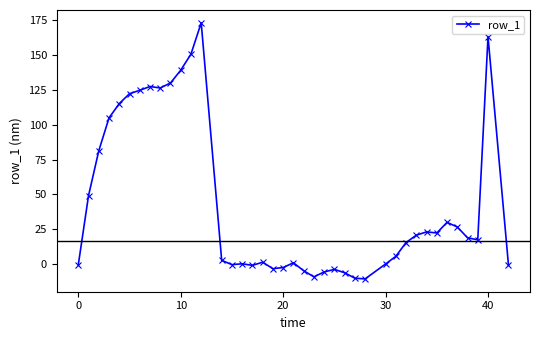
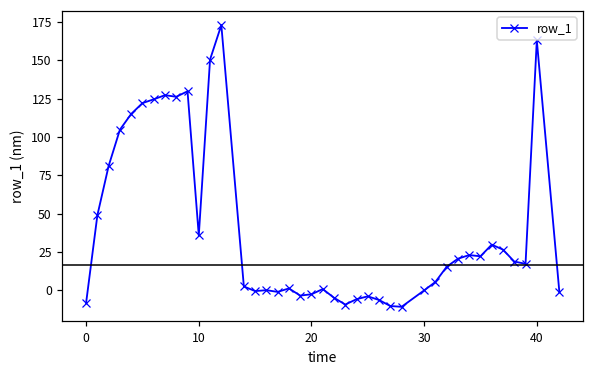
  {
-   "0": -1,
-   "10": 139,
+   "0": -8,
+   "10": 36,
    "20": -2,
    "30": 0,
    "40": 163
  }
